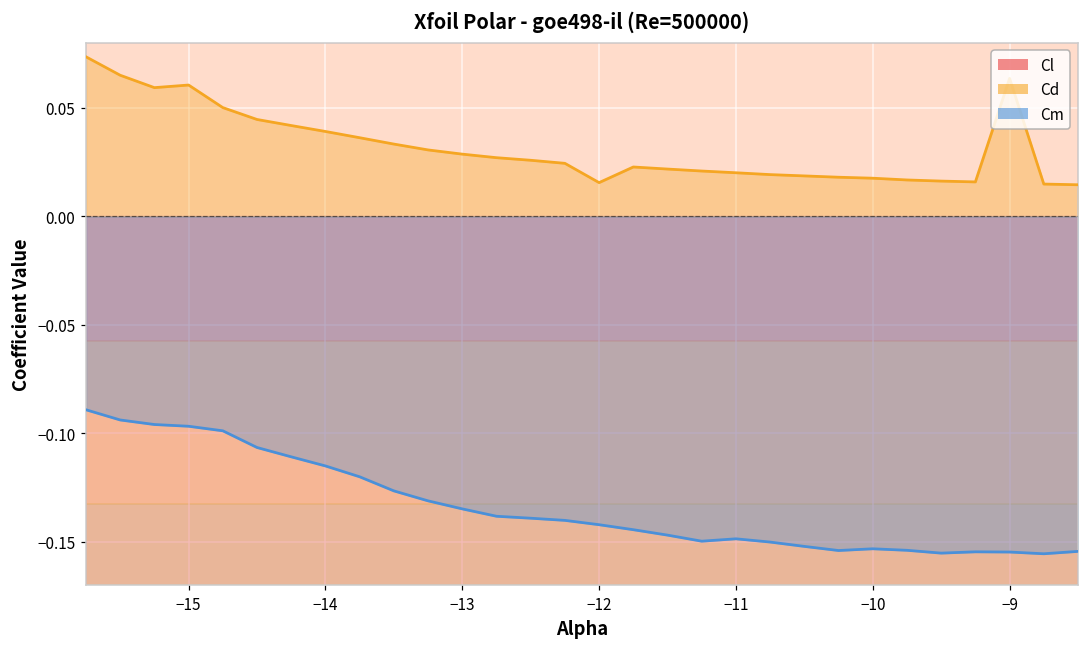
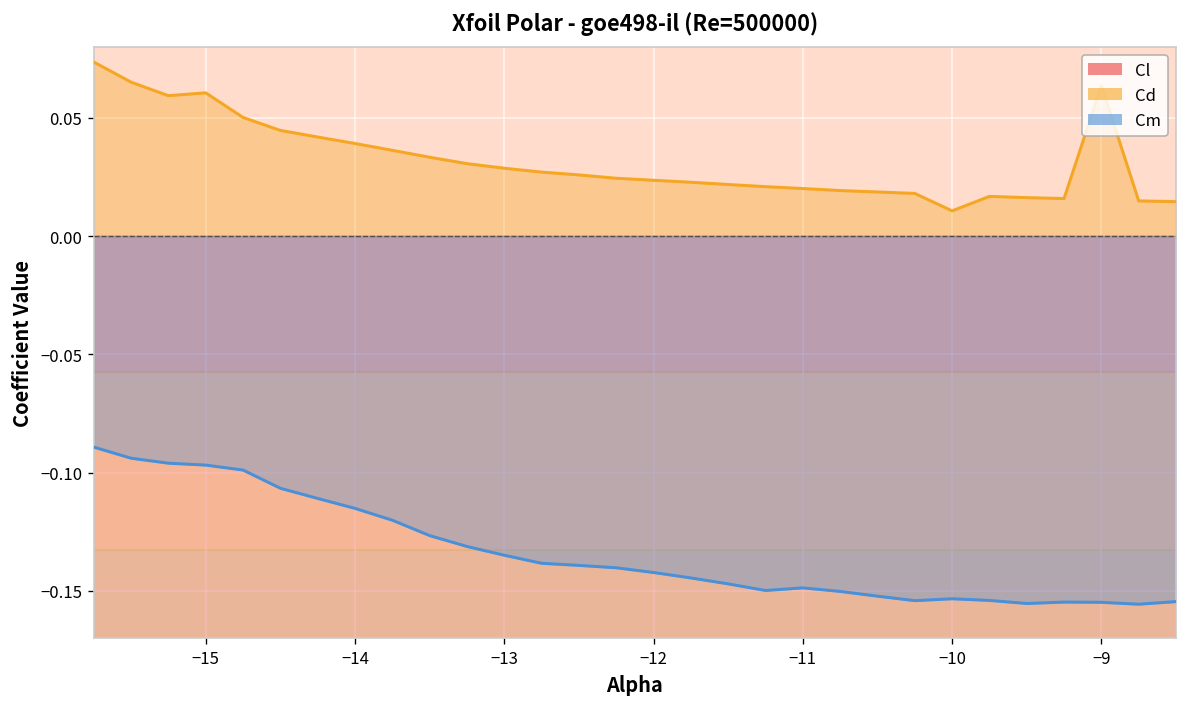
  {
    "Cd": {
      "−15": 0.061,
      "−14": 0.039,
      "−13": 0.029,
-     "−12": 0.016,
+     "−12": 0.024,
      "−11": 0.020,
-     "−10": 0.018
+     "−10": 0.011
    }
  }
